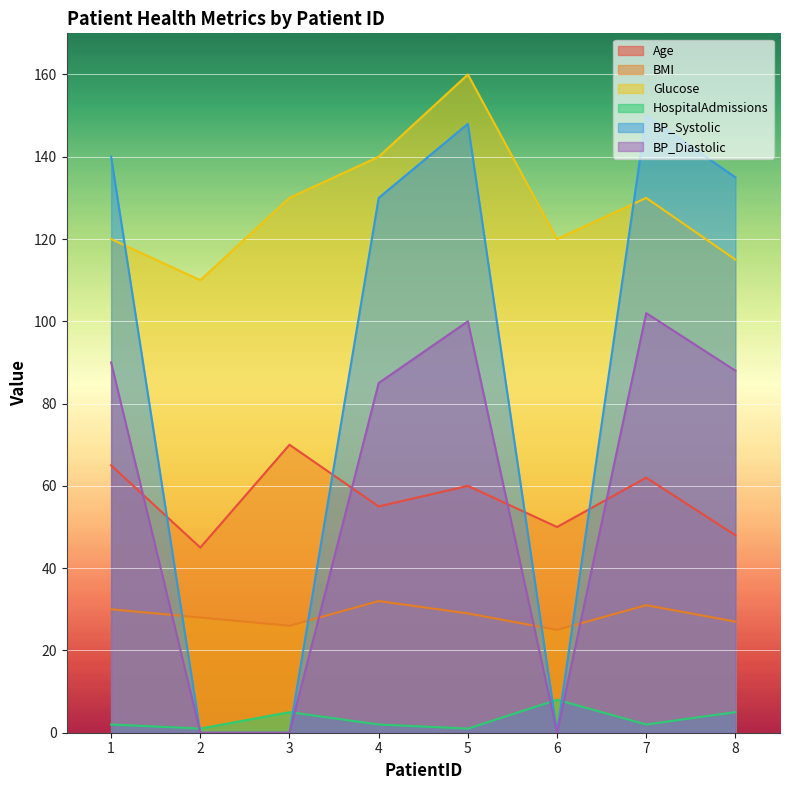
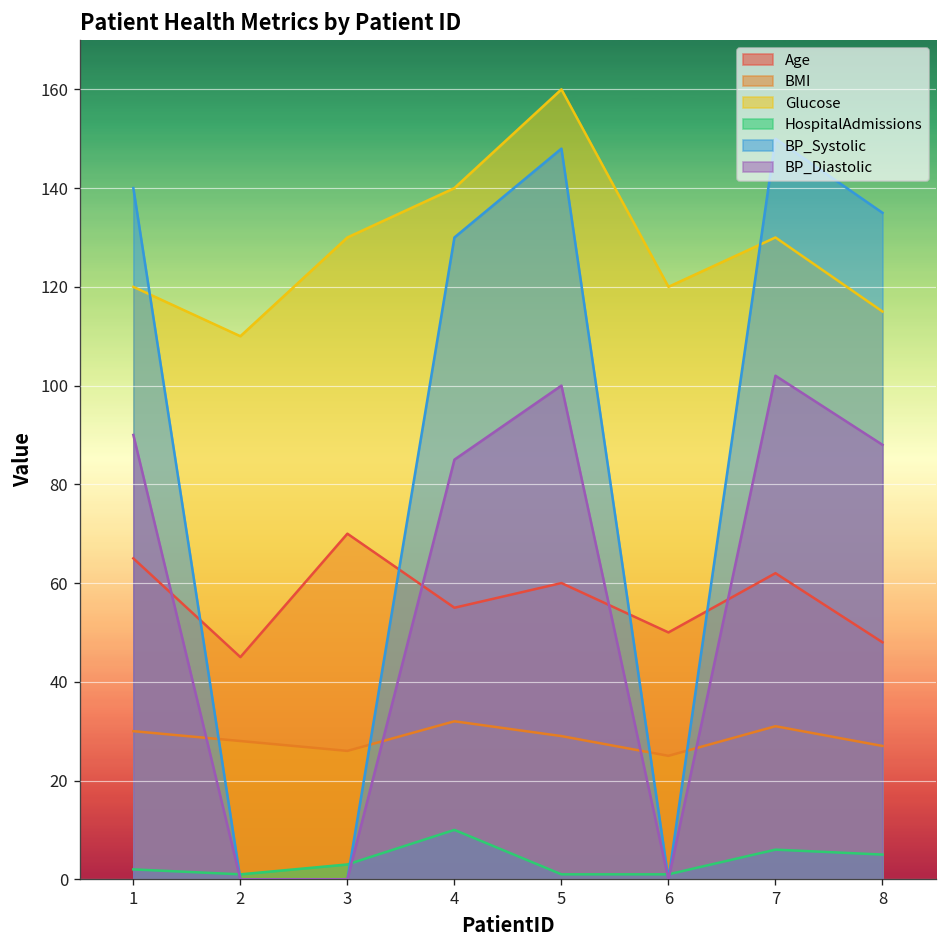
  {
    "HospitalAdmissions": {
      "1": 2,
      "2": 1,
-     "3": 5,
-     "4": 2,
+     "3": 3,
+     "4": 10,
      "5": 1,
-     "6": 8,
-     "7": 2,
+     "6": 1,
+     "7": 6,
      "8": 5
    },
    "BP_Systolic": {
      "1": 140,
      "4": 130,
      "5": 148,
      "8": 135
    },
    "BP_Diastolic": {
      "1": 90,
      "4": 85,
      "5": 100,
      "7": 102,
      "8": 88
    }
  }
